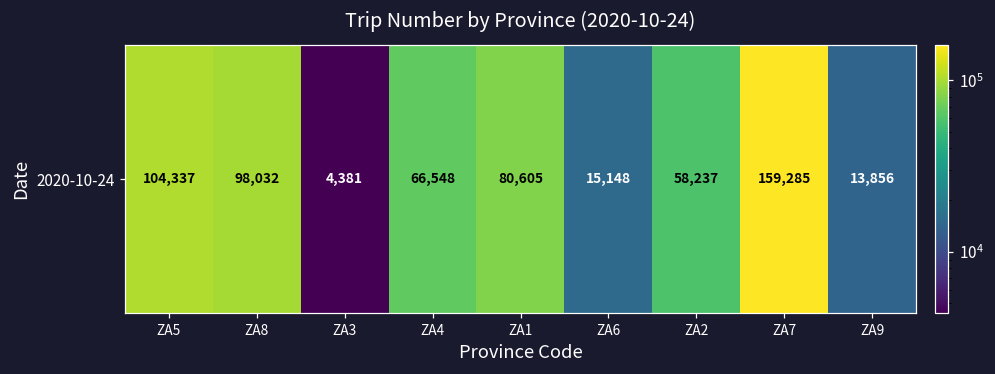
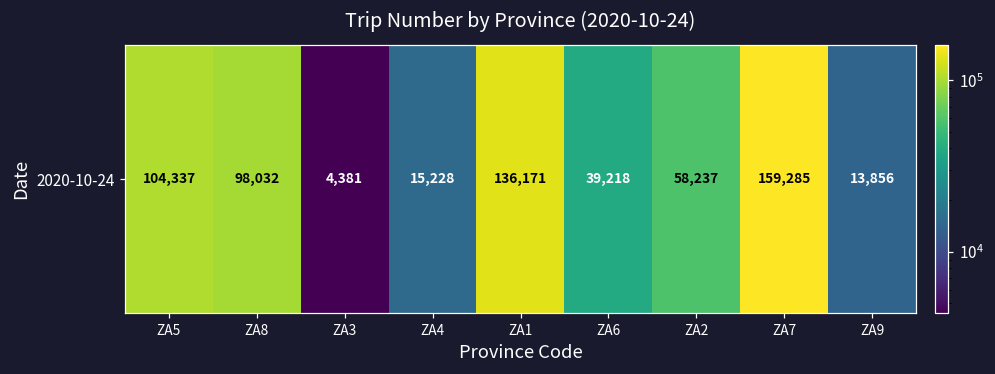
  {
    "2020-10-24": {
      "ZA5": "104,337",
      "ZA8": "98,032",
      "ZA3": "4,381",
-     "ZA4": "66,548",
-     "ZA1": "80,605",
-     "ZA6": "15,148",
+     "ZA4": "15,228",
+     "ZA1": "136,171",
+     "ZA6": "39,218",
      "ZA2": "58,237",
      "ZA7": "159,285",
      "ZA9": "13,856"
    }
  }
